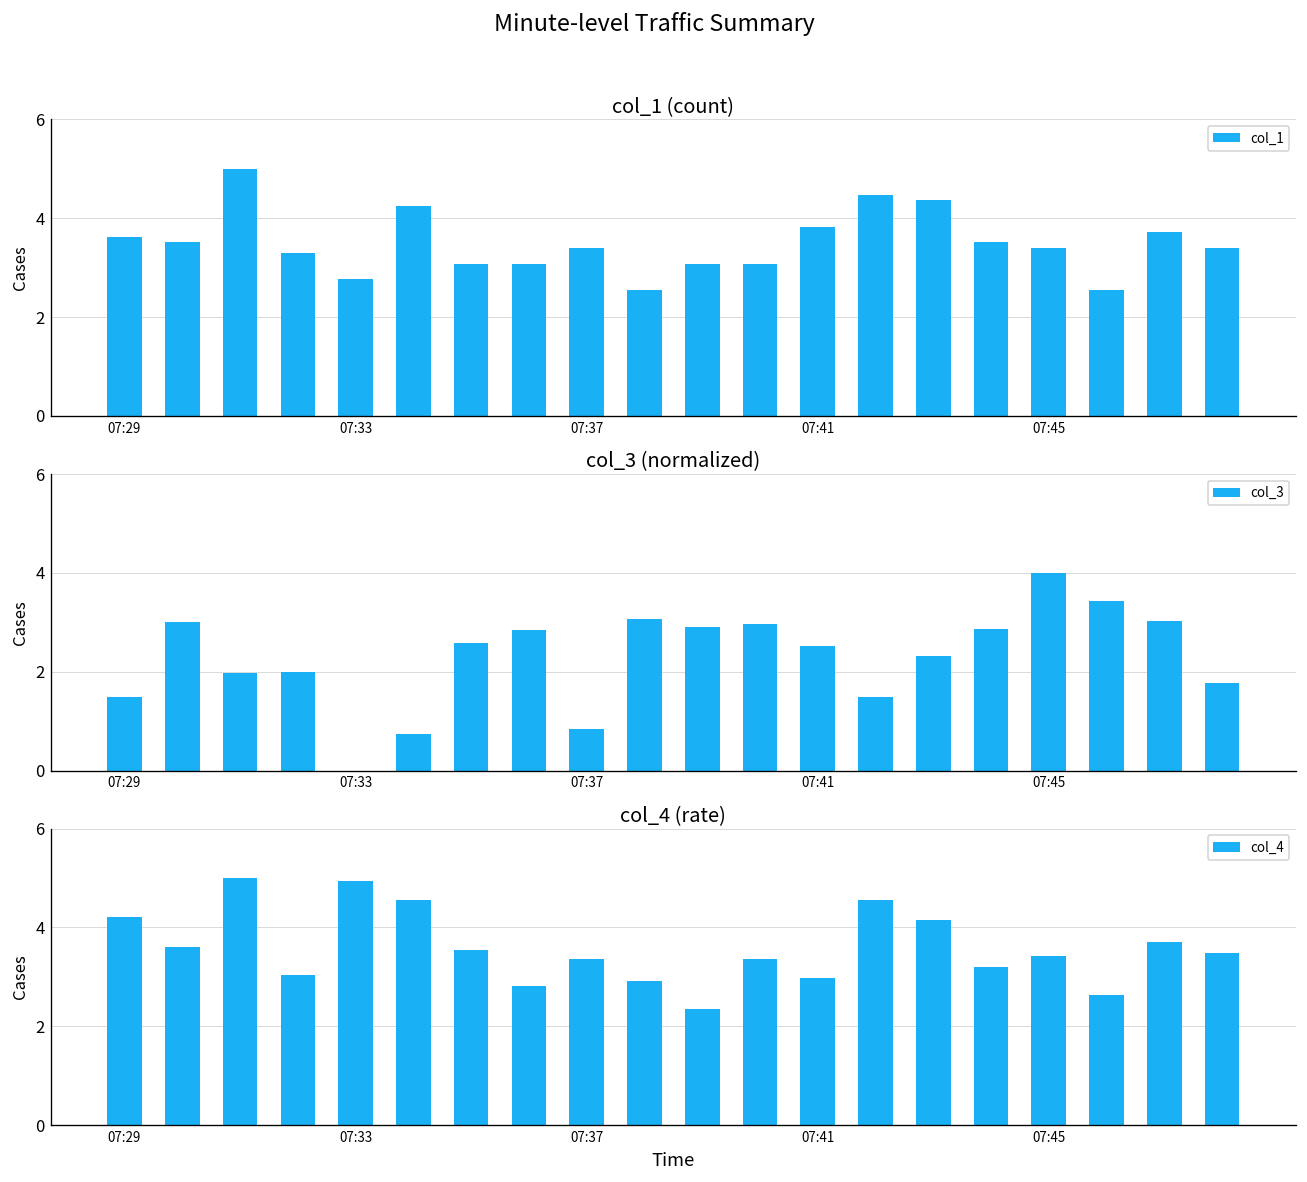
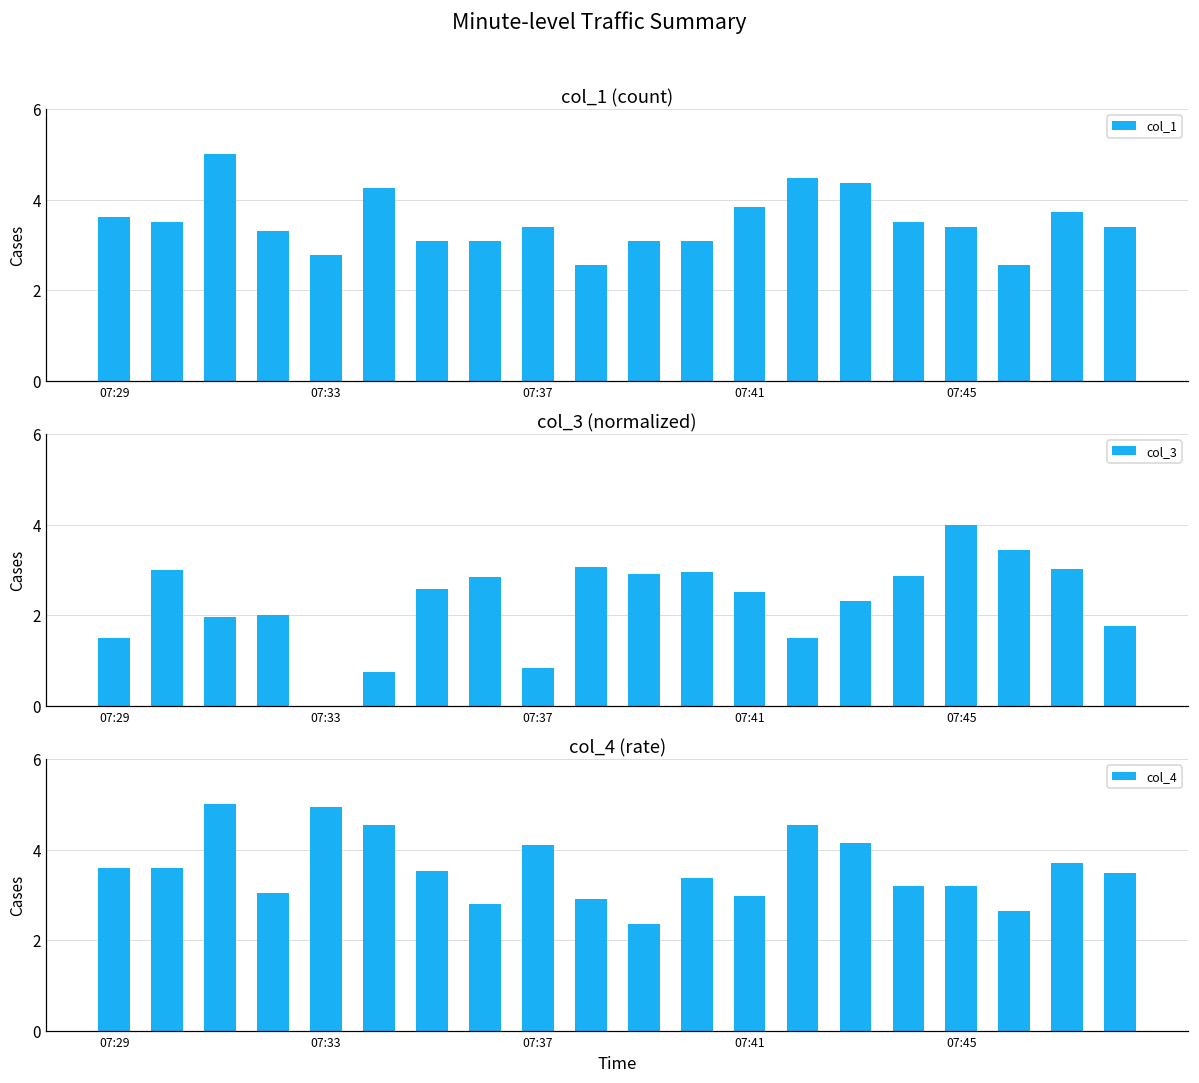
  {
    "col_1 (count)": {
      "07:29": 3.6,
      "07:33": 2.8,
      "07:37": 3.4,
      "07:41": 3.8,
      "07:45": 3.4
    },
    "col_3 (normalized)": {
      "07:29": 1.5,
      "07:33": 0.0,
      "07:37": 0.8,
      "07:41": 2.5,
      "07:45": 4.0
    },
    "col_4 (rate)": {
-     "07:29": 4.2,
+     "07:29": 3.6,
      "07:33": 4.9,
-     "07:37": 3.4,
+     "07:37": 4.1,
      "07:41": 3.0,
-     "07:45": 3.4
+     "07:45": 3.2
    }
  }
